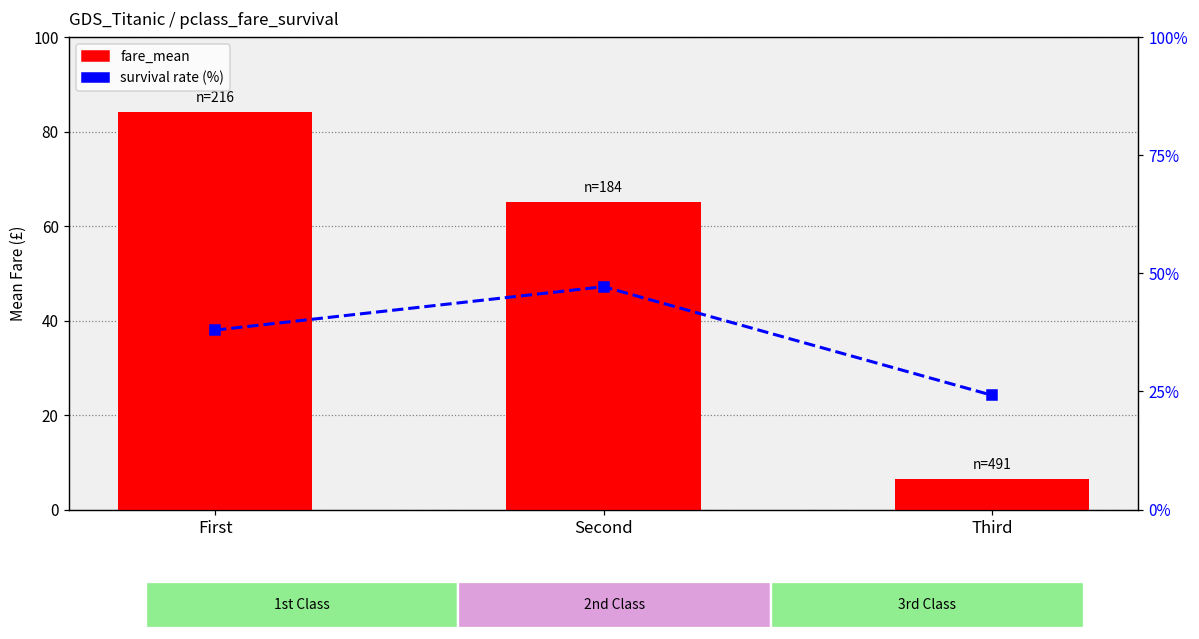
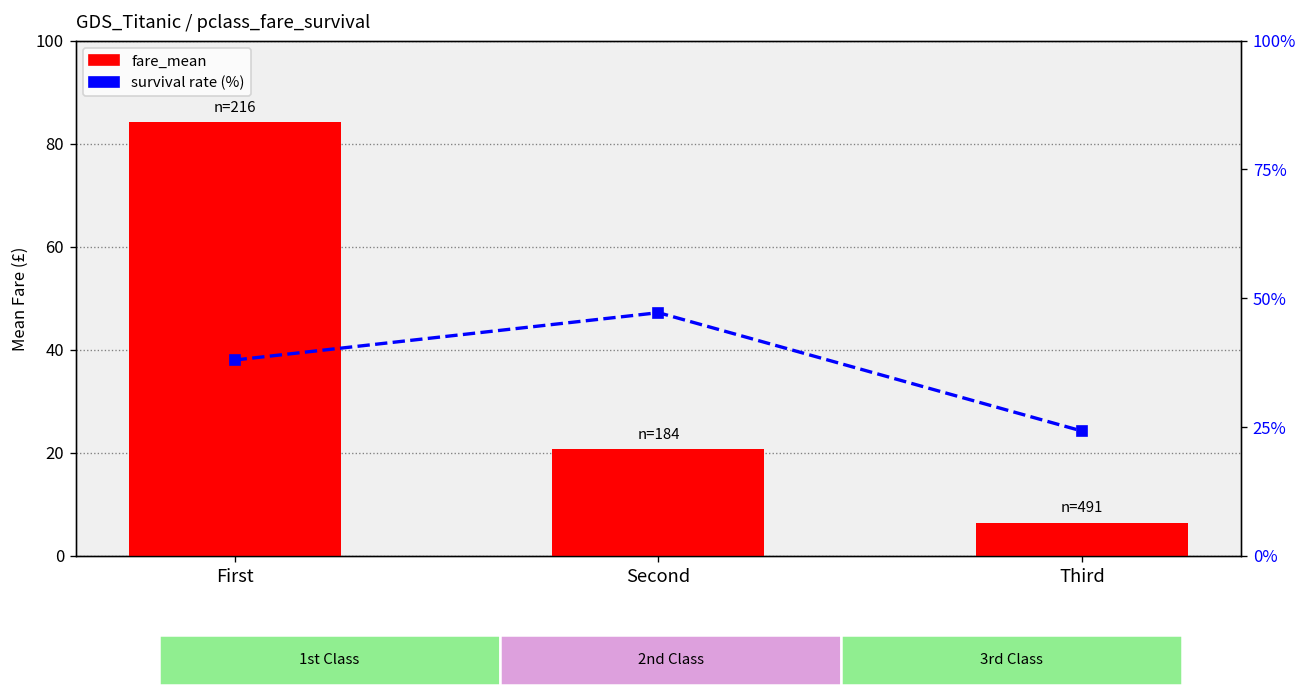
  {
    "fare_mean": {
-     "Second": 65
+     "Second": 21
    }
  }
